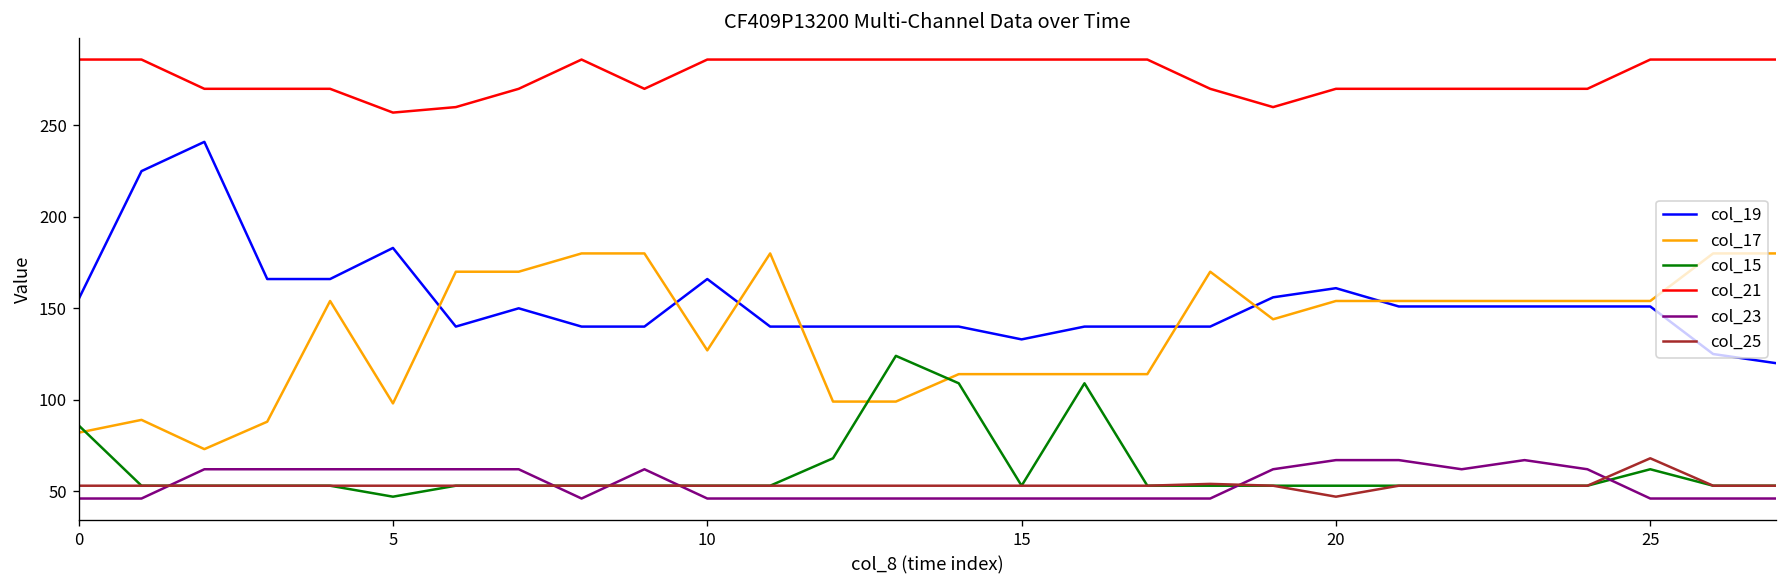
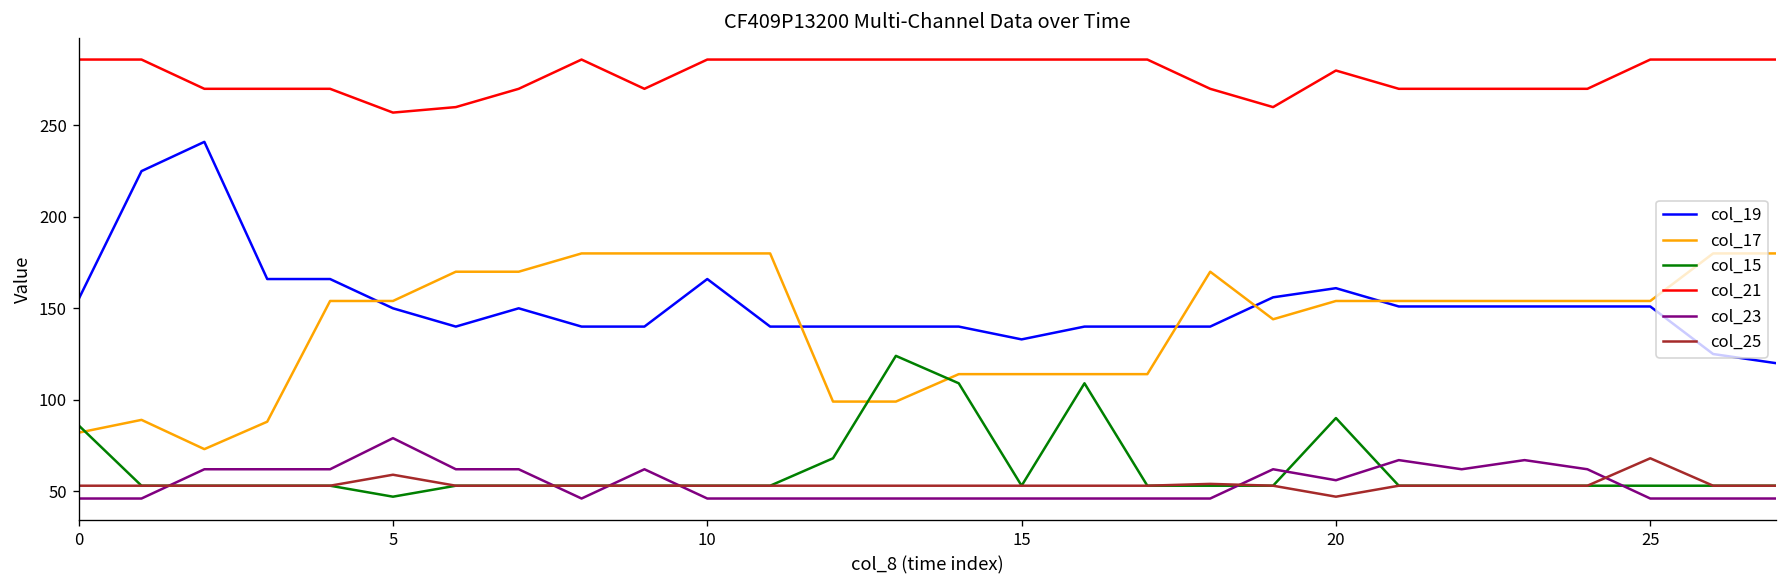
  {
    "col_19": {
      "0": 155,
-     "5": 183,
+     "5": 150,
      "10": 166,
      "15": 133,
      "20": 161,
      "25": 151
    },
    "col_17": {
      "0": 82,
-     "5": 98,
-     "10": 127,
+     "5": 154,
+     "10": 180,
      "15": 114,
      "20": 154,
      "25": 154
    },
    "col_15": {
      "0": 86,
      "5": 47,
-     "20": 53,
-     "25": 62
+     "20": 90,
+     "25": 53
    },
    "col_21": {
      "0": 286,
      "5": 257,
      "10": 286,
      "15": 286,
-     "20": 270,
+     "20": 280,
      "25": 286
    },
    "col_23": {
      "0": 46,
-     "5": 62,
+     "5": 79,
      "10": 46,
      "15": 46,
-     "20": 67,
+     "20": 56,
      "25": 46
    },
    "col_25": {
      "0": 53,
-     "5": 53,
+     "5": 59,
      "20": 47,
      "25": 68
    }
  }
